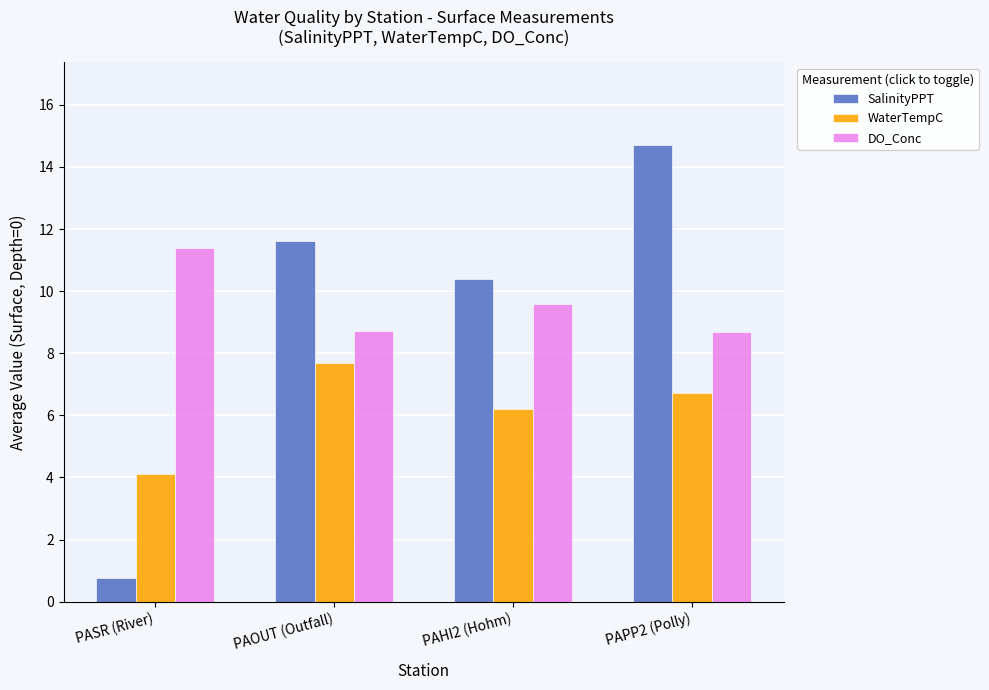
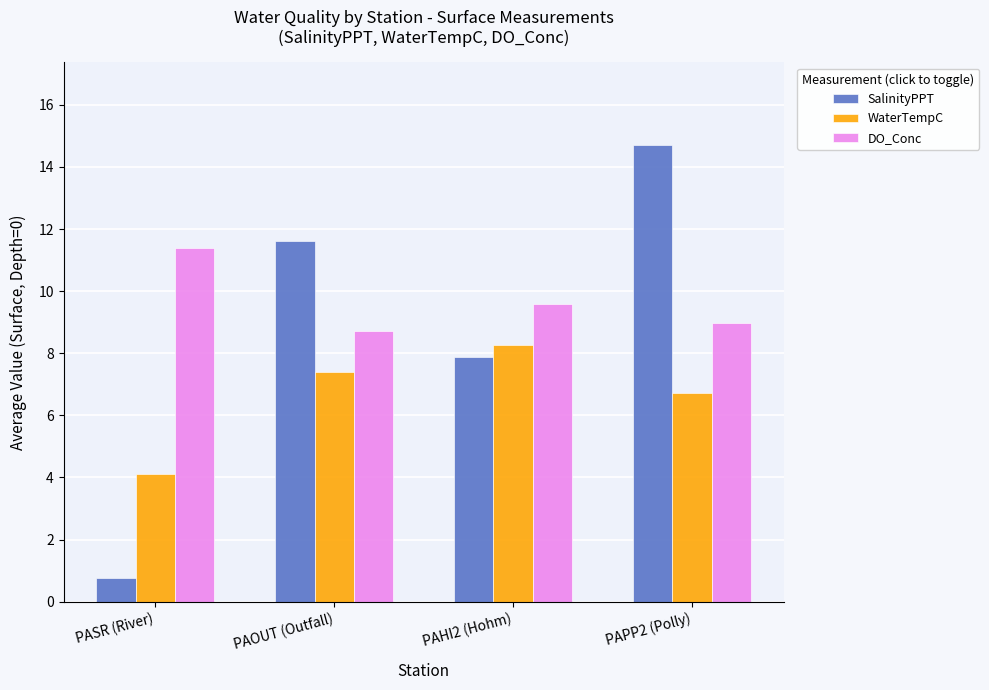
  {
    "SalinityPPT": {
      "PASR (River)": 0.8,
      "PAOUT (Outfall)": 11.6,
-     "PAHI2 (Hohm)": 10.4,
+     "PAHI2 (Hohm)": 7.9,
      "PAPP2 (Polly)": 14.7
    },
    "WaterTempC": {
      "PASR (River)": 4.1,
-     "PAOUT (Outfall)": 7.7,
-     "PAHI2 (Hohm)": 6.2,
+     "PAOUT (Outfall)": 7.4,
+     "PAHI2 (Hohm)": 8.3,
      "PAPP2 (Polly)": 6.7
    },
    "DO_Conc": {
      "PASR (River)": 11.4,
      "PAOUT (Outfall)": 8.7,
      "PAHI2 (Hohm)": 9.6,
-     "PAPP2 (Polly)": 8.7
+     "PAPP2 (Polly)": 9.0
    }
  }
